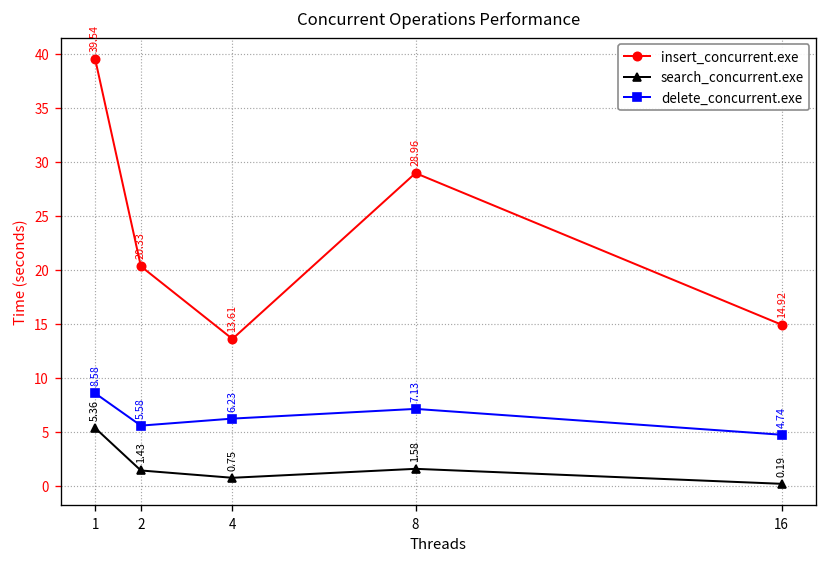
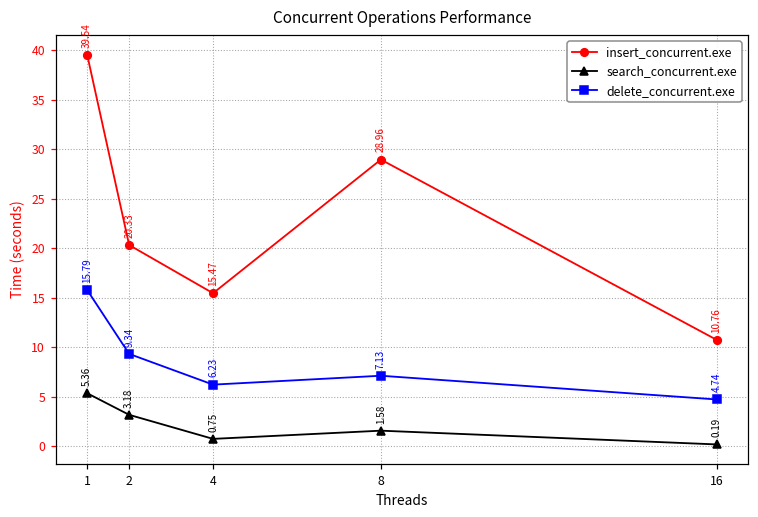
  {
    "insert_concurrent.exe": {
      "1": 39.54,
      "2": 20.33,
-     "4": 13.61,
+     "4": 15.47,
      "8": 28.96,
-     "16": 14.92
+     "16": 10.76
    },
    "search_concurrent.exe": {
      "1": 5.36,
-     "2": 1.43,
+     "2": 3.18,
      "4": 0.75,
      "8": 1.58,
      "16": 0.19
    },
    "delete_concurrent.exe": {
-     "1": 8.58,
-     "2": 5.58,
+     "1": 15.79,
+     "2": 9.34,
      "4": 6.23,
      "8": 7.13,
      "16": 4.74
    }
  }
